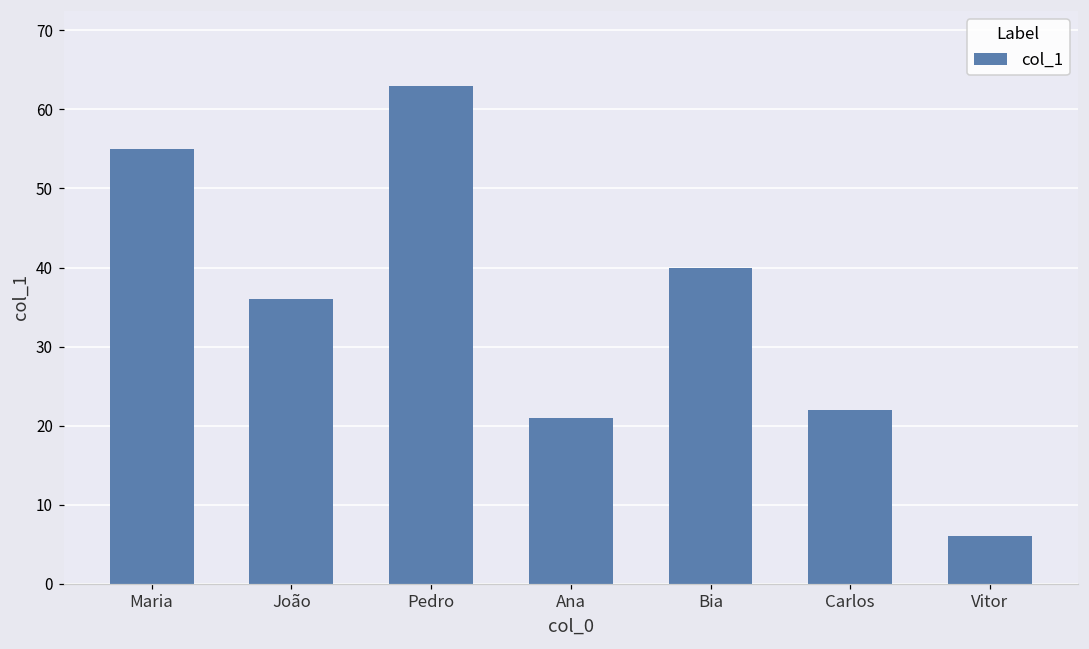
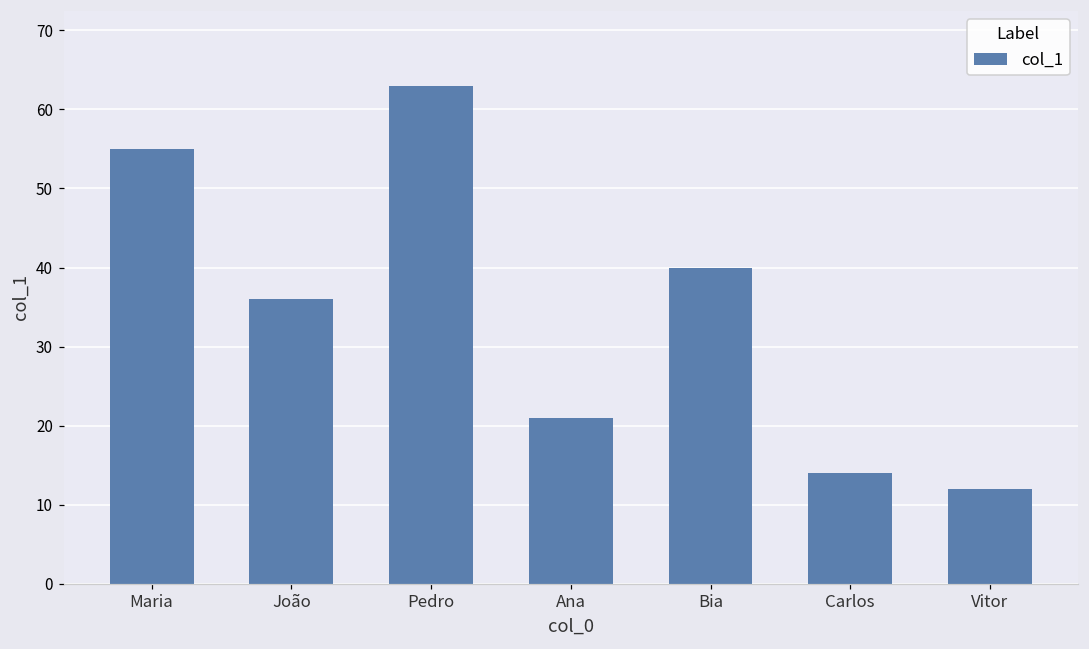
  {
    "Maria": 55,
    "João": 36,
    "Pedro": 63,
    "Ana": 21,
    "Bia": 40,
-   "Carlos": 22,
-   "Vitor": 6
+   "Carlos": 14,
+   "Vitor": 12
  }
